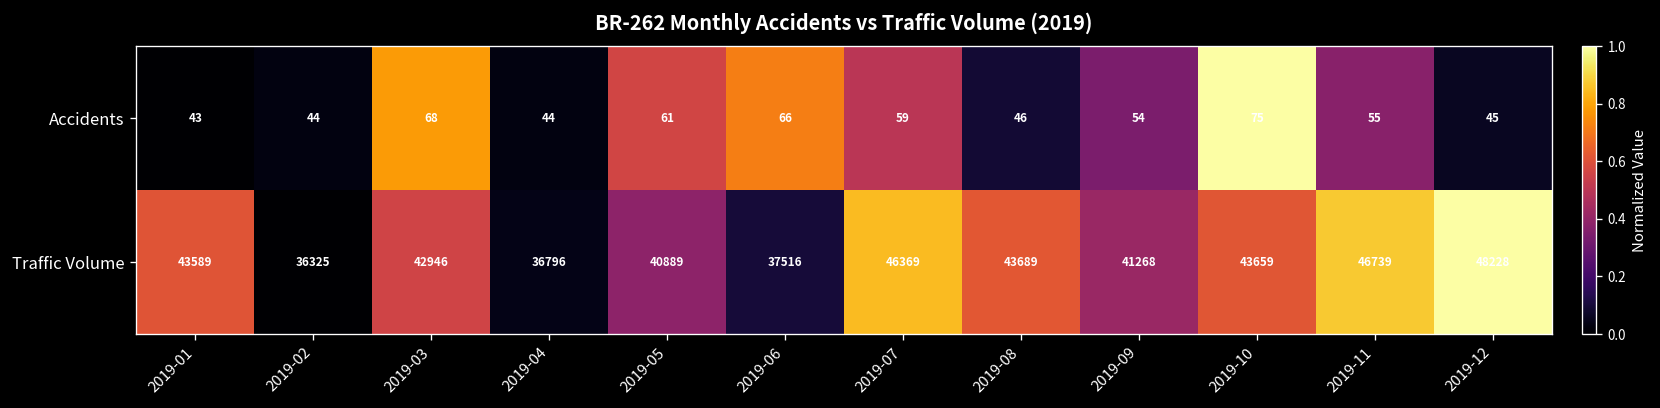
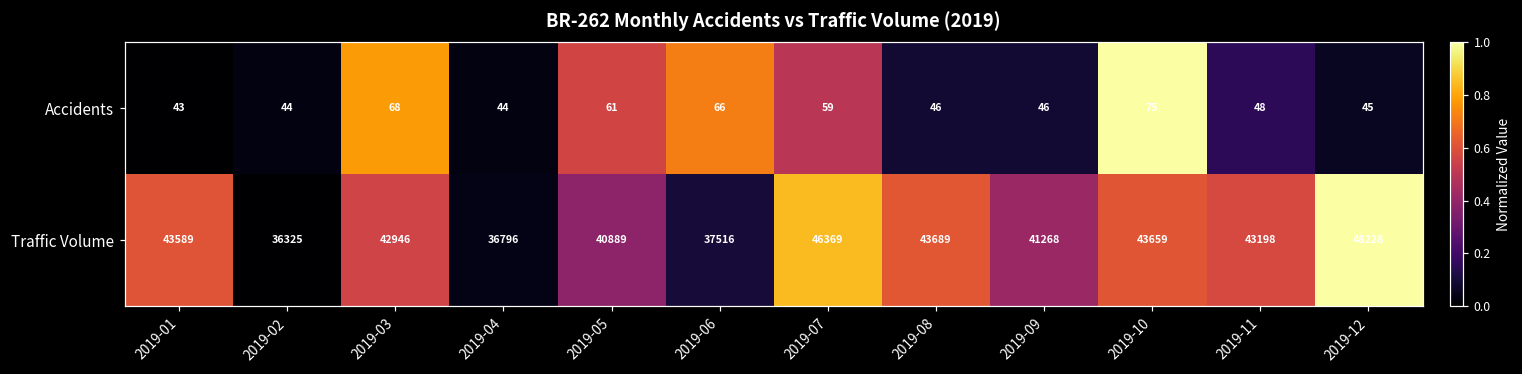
  {
    "Accidents": {
      "2019-01": 43,
      "2019-02": 44,
      "2019-03": 68,
      "2019-04": 44,
      "2019-05": 61,
      "2019-06": 66,
      "2019-07": 59,
      "2019-08": 46,
-     "2019-09": 54,
+     "2019-09": 46,
      "2019-10": 75,
-     "2019-11": 55,
+     "2019-11": 48,
      "2019-12": 45
    },
    "Traffic Volume": {
      "2019-01": 43589,
      "2019-02": 36325,
      "2019-03": 42946,
      "2019-04": 36796,
      "2019-05": 40889,
      "2019-06": 37516,
      "2019-07": 46369,
      "2019-08": 43689,
      "2019-09": 41268,
      "2019-10": 43659,
-     "2019-11": 46739,
+     "2019-11": 43198,
      "2019-12": 48228
    }
  }
